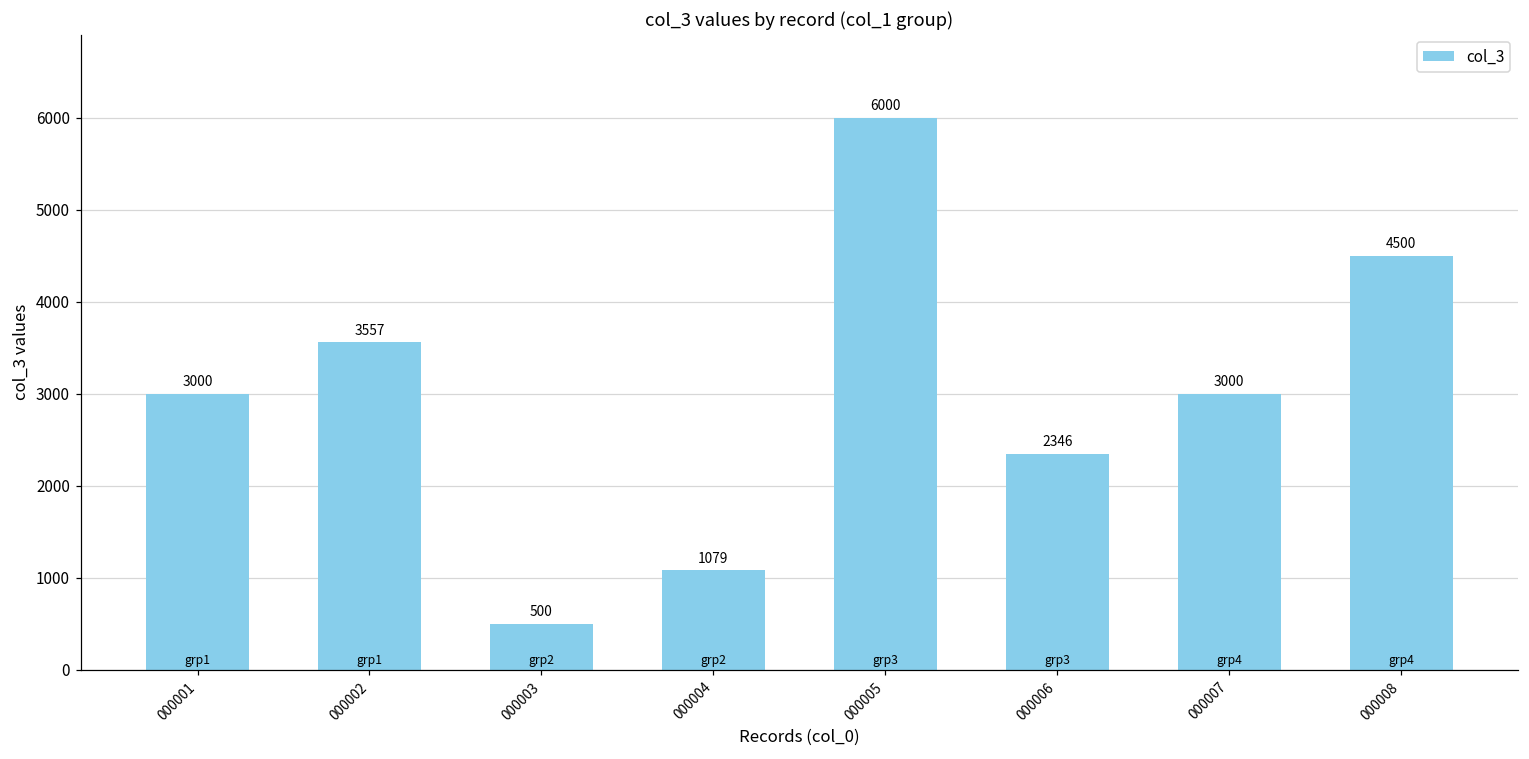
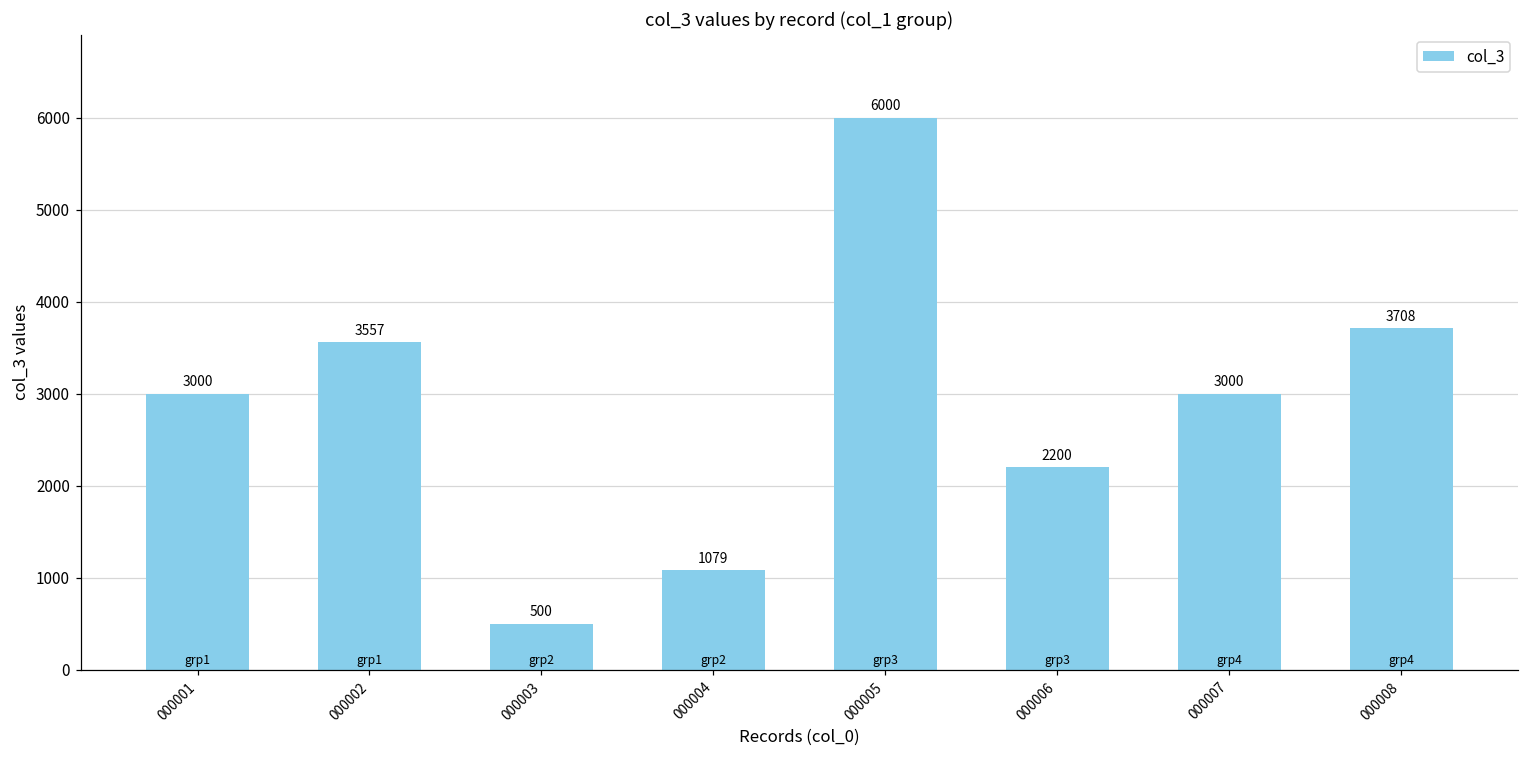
  {
    "000001": 3000,
    "000002": 3557,
    "000003": 500,
    "000004": 1079,
    "000005": 6000,
-   "000006": 2346,
+   "000006": 2200,
    "000007": 3000,
-   "000008": 4500
+   "000008": 3708
  }
